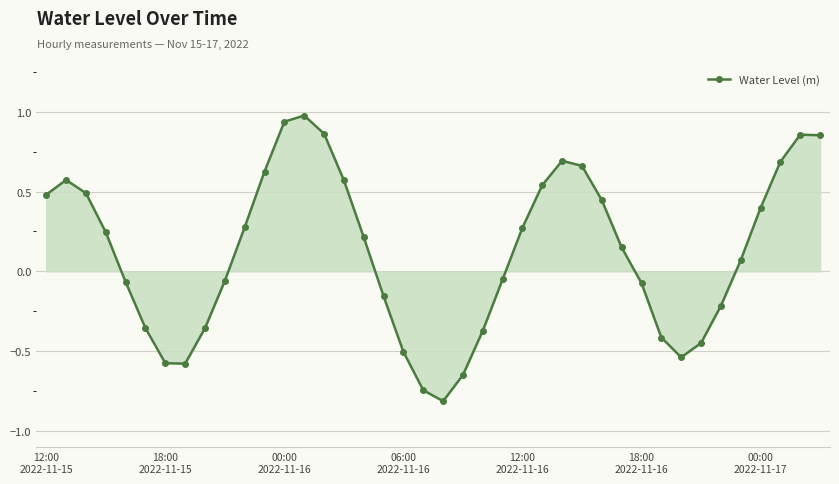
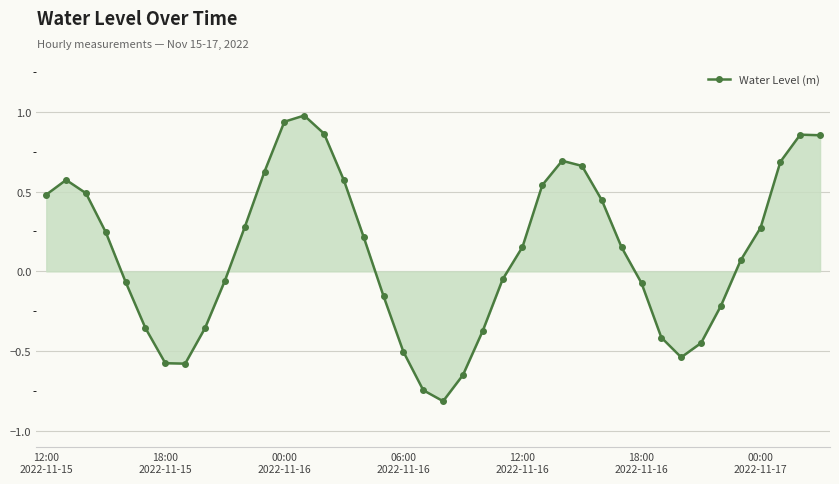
  {
    "Water Level (m)": {
      "18:00 2022-11-15": -0.58,
      "06:00 2022-11-16": -0.50,
-     "12:00 2022-11-16": 0.27,
+     "12:00 2022-11-16": 0.15,
      "18:00 2022-11-16": -0.07,
-     "00:00 2022-11-17": 0.40
+     "00:00 2022-11-17": 0.27
    }
  }
